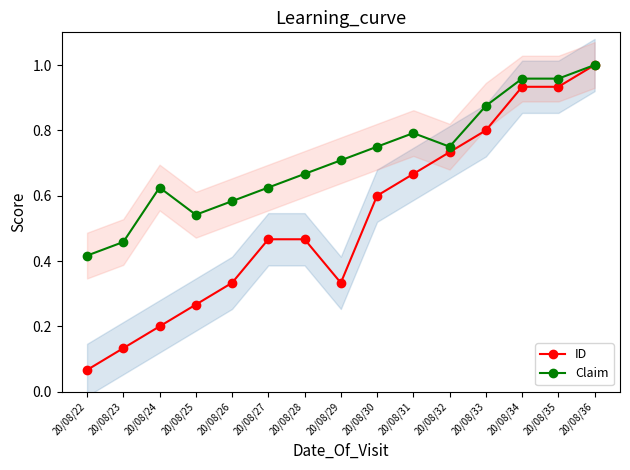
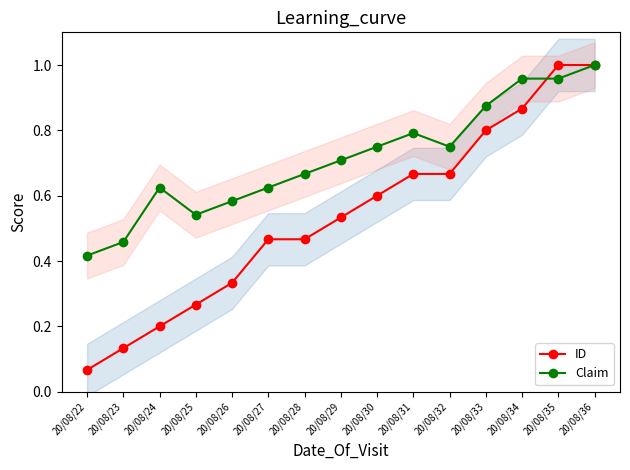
  {
    "ID": {
      "20/08/22": 0.07,
      "20/08/23": 0.13,
      "20/08/24": 0.20,
      "20/08/25": 0.27,
      "20/08/26": 0.33,
      "20/08/27": 0.47,
      "20/08/28": 0.47,
-     "20/08/29": 0.33,
+     "20/08/29": 0.53,
      "20/08/30": 0.60,
      "20/08/31": 0.67,
-     "20/08/32": 0.73,
+     "20/08/32": 0.67,
      "20/08/33": 0.80,
-     "20/08/34": 0.93,
-     "20/08/35": 0.93
+     "20/08/34": 0.87,
+     "20/08/35": 1.00
    },
    "Claim": {
      "20/08/22": 0.42,
      "20/08/23": 0.46,
      "20/08/24": 0.63,
      "20/08/25": 0.54,
      "20/08/26": 0.58,
      "20/08/27": 0.63,
      "20/08/28": 0.67,
      "20/08/29": 0.71,
      "20/08/30": 0.75,
      "20/08/31": 0.79,
      "20/08/34": 0.96,
      "20/08/35": 0.96
    }
  }
